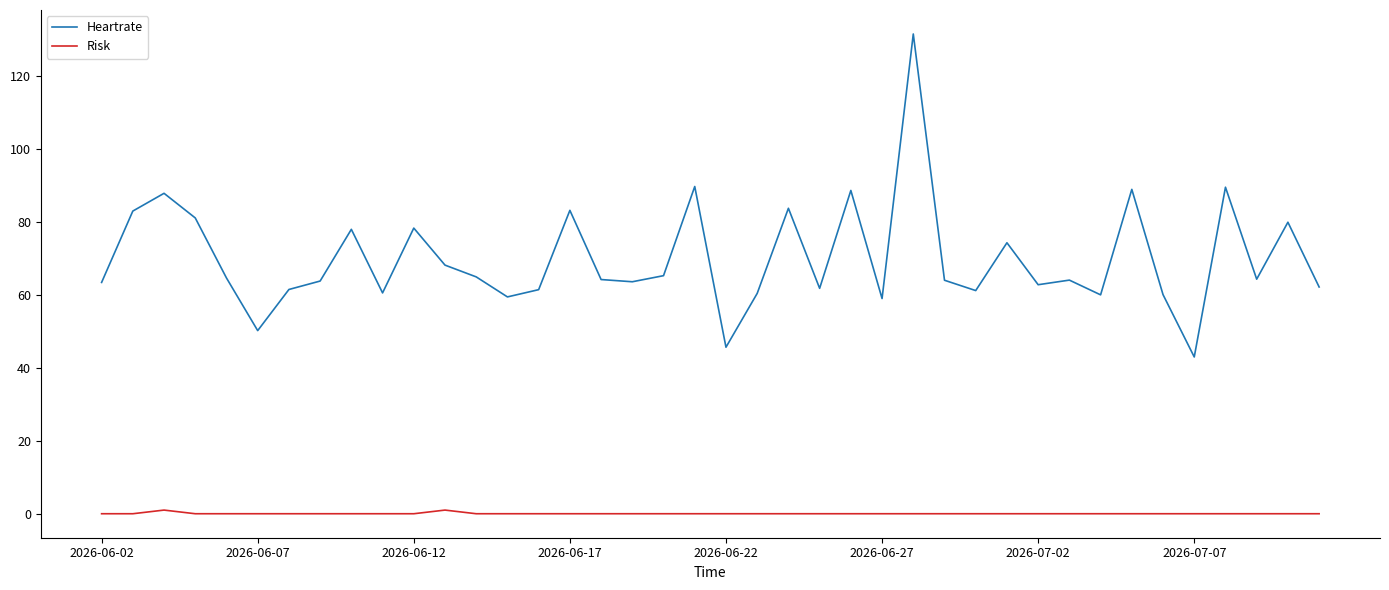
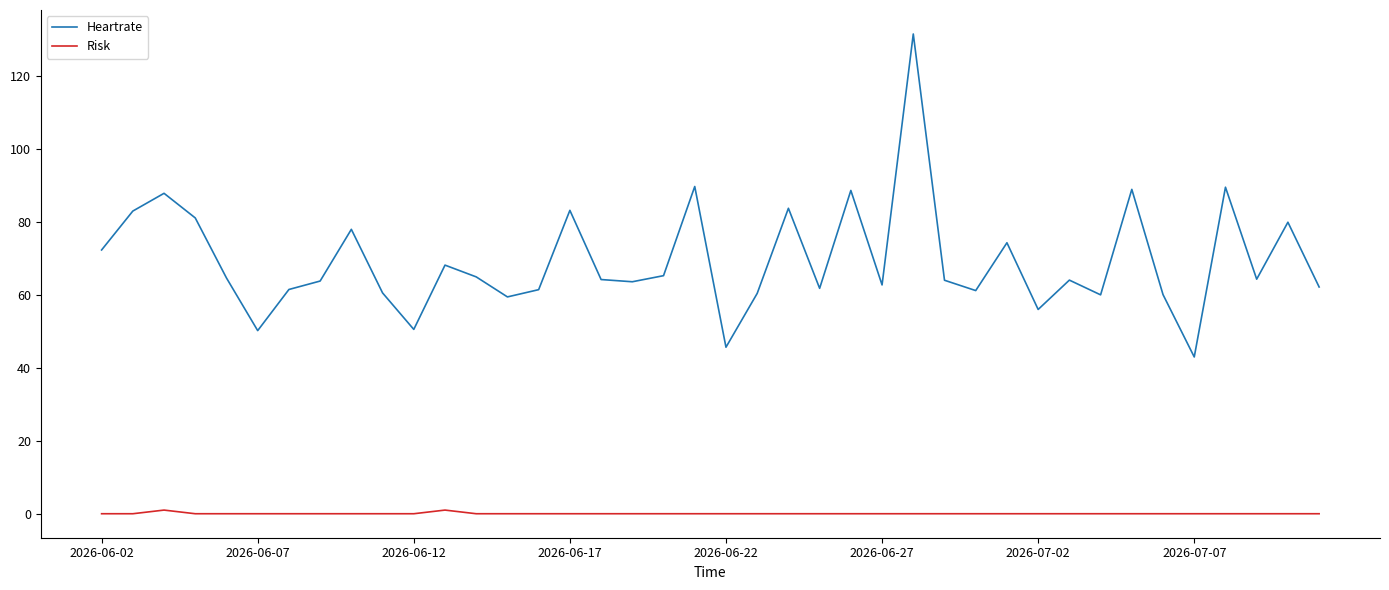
  {
    "Heartrate": {
-     "2026-06-02": 63,
+     "2026-06-02": 72,
      "2026-06-07": 50,
-     "2026-06-12": 78,
+     "2026-06-12": 51,
      "2026-06-17": 83,
      "2026-06-22": 46,
-     "2026-06-27": 59,
-     "2026-07-02": 63,
+     "2026-06-27": 63,
+     "2026-07-02": 56,
      "2026-07-07": 43
    },
    "Risk": {
      "2026-06-02": 0,
      "2026-06-07": 0,
      "2026-06-12": 0,
      "2026-06-17": 0,
      "2026-06-22": 0,
      "2026-06-27": 0,
      "2026-07-02": 0,
      "2026-07-07": 0
    }
  }
